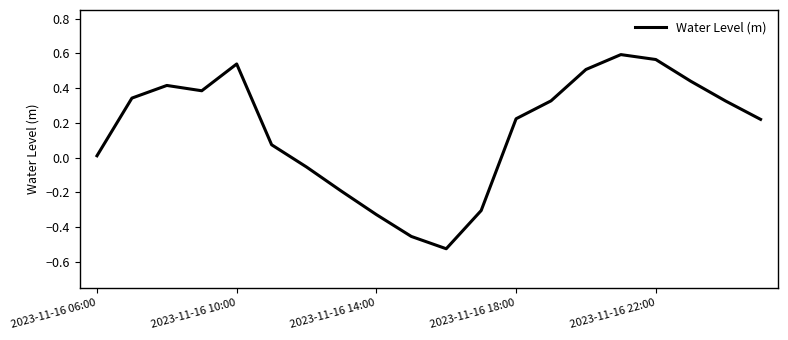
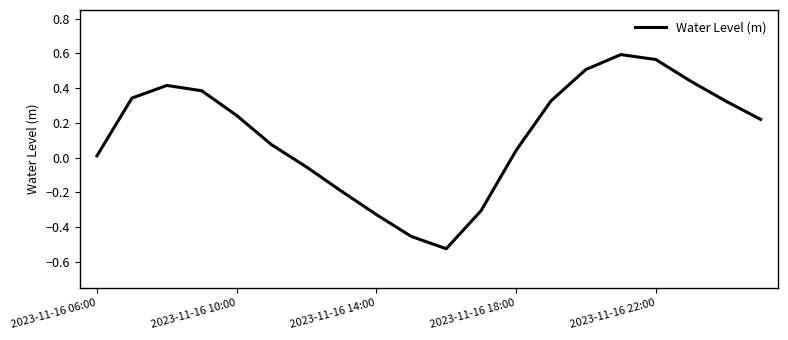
  {
    "2023-11-16 06:00": 0.01,
-   "2023-11-16 10:00": 0.54,
+   "2023-11-16 10:00": 0.24,
    "2023-11-16 14:00": -0.33,
-   "2023-11-16 18:00": 0.22,
+   "2023-11-16 18:00": 0.04,
    "2023-11-16 22:00": 0.56
  }
